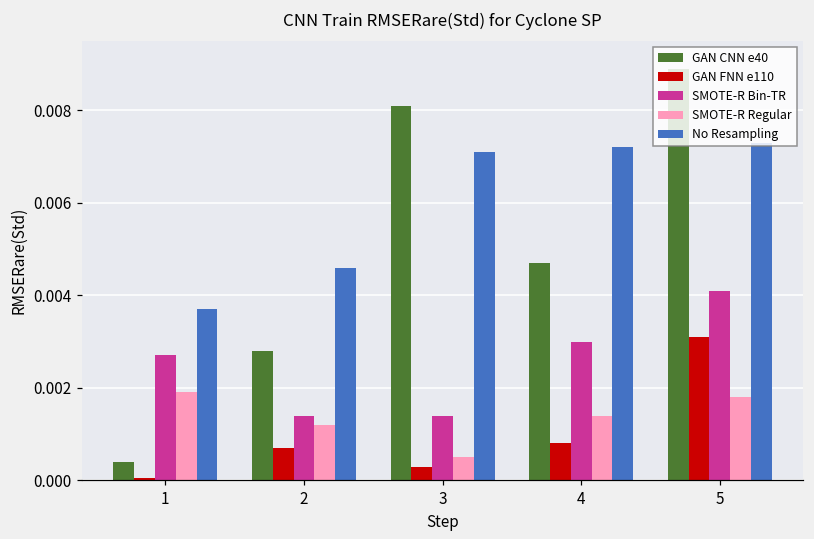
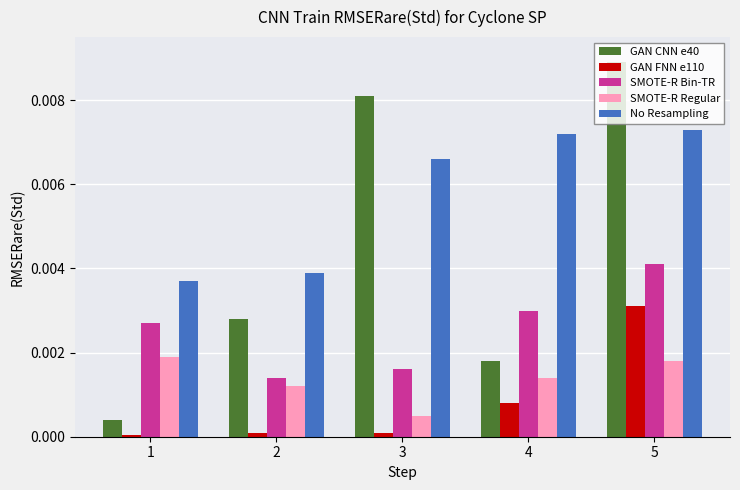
  {
    "GAN CNN e40": {
      "1": 0.0004,
      "2": 0.0028,
      "3": 0.0081,
-     "4": 0.0047
+     "4": 0.0018
    },
    "GAN FNN e110": {
-     "2": 0.0007,
-     "3": 0.0003,
+     "2": 0.0001,
+     "3": 0.0001,
      "4": 0.0008,
      "5": 0.0031
    },
    "SMOTE-R Bin-TR": {
      "1": 0.0027,
      "2": 0.0014,
-     "3": 0.0014,
+     "3": 0.0016,
      "4": 0.0030,
      "5": 0.0041
    },
    "SMOTE-R Regular": {
      "1": 0.0019,
      "2": 0.0012,
      "3": 0.0005,
      "4": 0.0014,
      "5": 0.0018
    },
    "No Resampling": {
      "1": 0.0037,
-     "2": 0.0046,
-     "3": 0.0071,
+     "2": 0.0039,
+     "3": 0.0066,
      "4": 0.0072,
      "5": 0.0073
    }
  }
